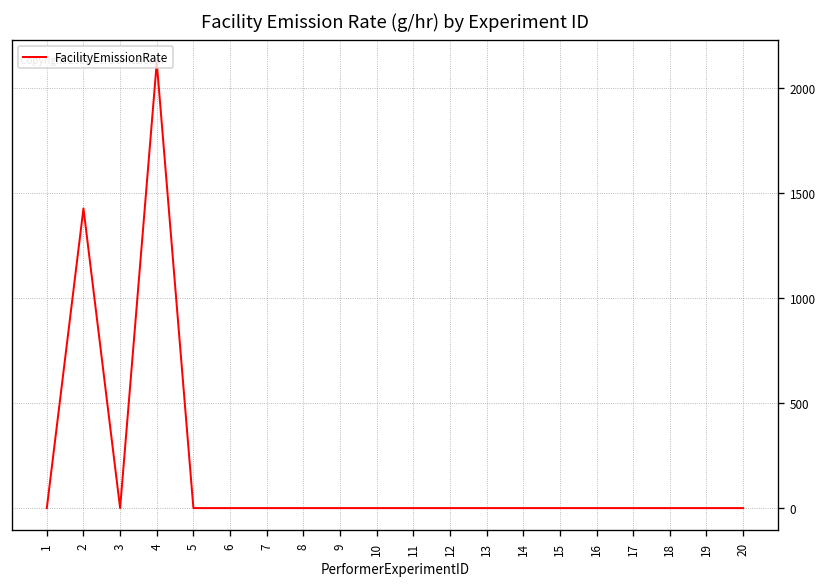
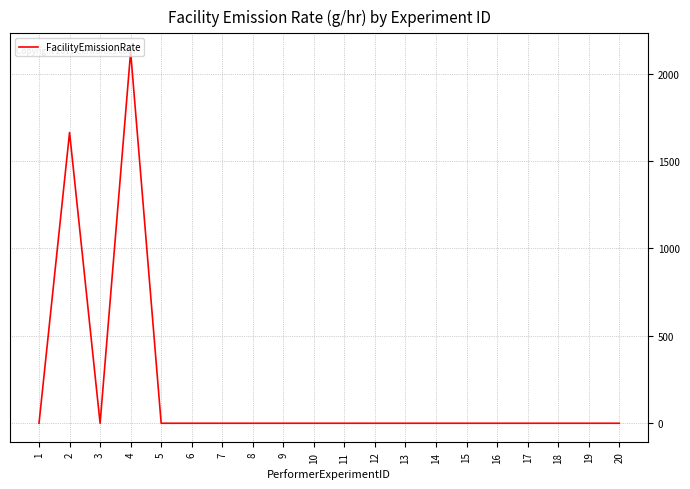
  {
    "1": 0,
-   "2": 1430,
+   "2": 1660,
    "3": 0,
    "5": 0,
    "6": 0,
    "7": 0,
    "8": 0,
    "9": 0,
    "10": 0,
    "11": 0,
    "12": 0,
    "13": 0,
    "14": 0,
    "15": 0,
    "16": 0,
    "17": 0,
    "18": 0,
    "19": 0,
    "20": 0
  }
